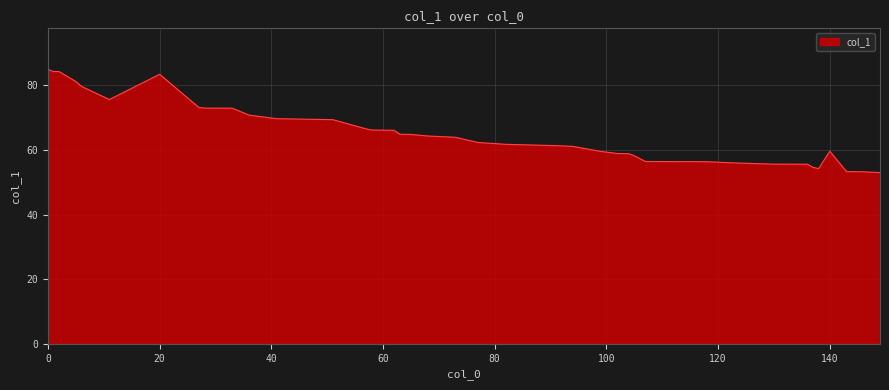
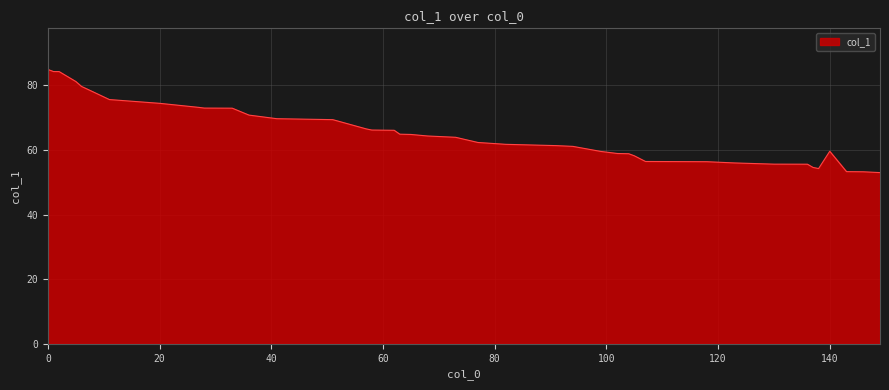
  {
    "0": 85,
-   "20": 83,
+   "20": 74,
    "140": 60
  }
